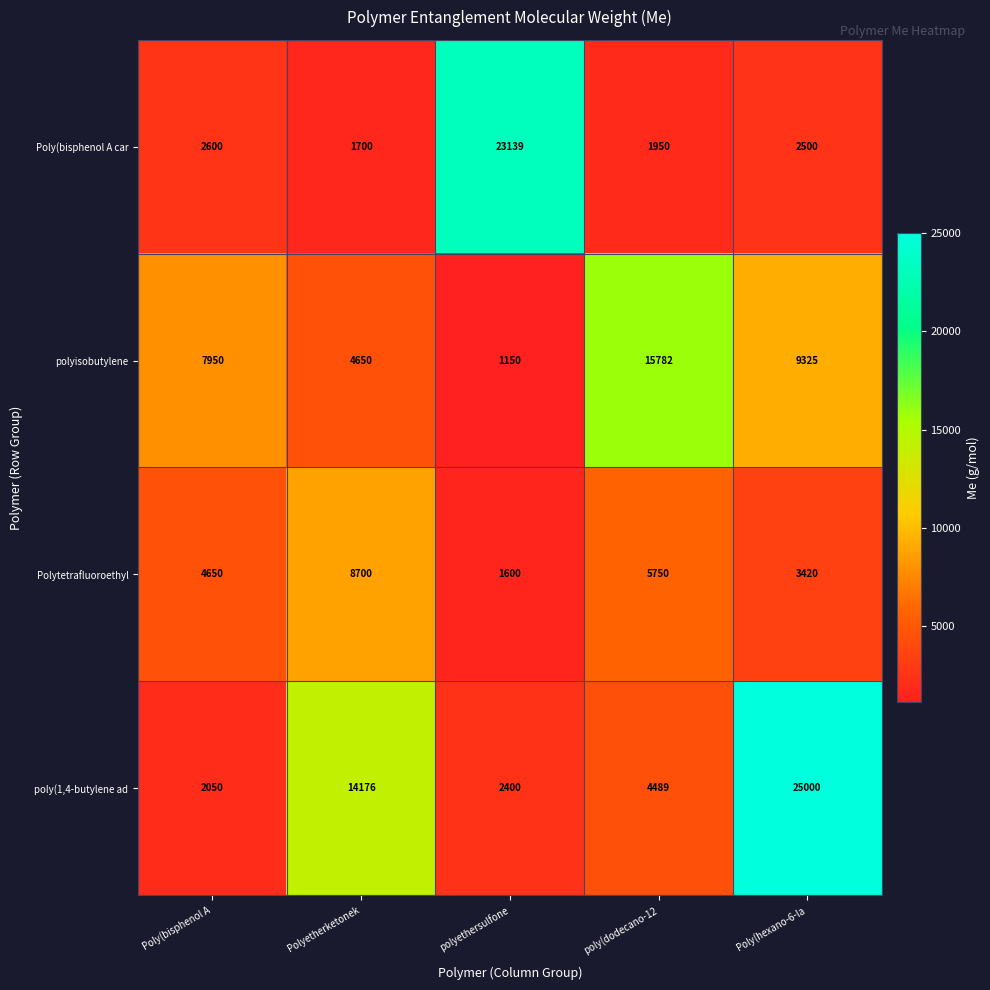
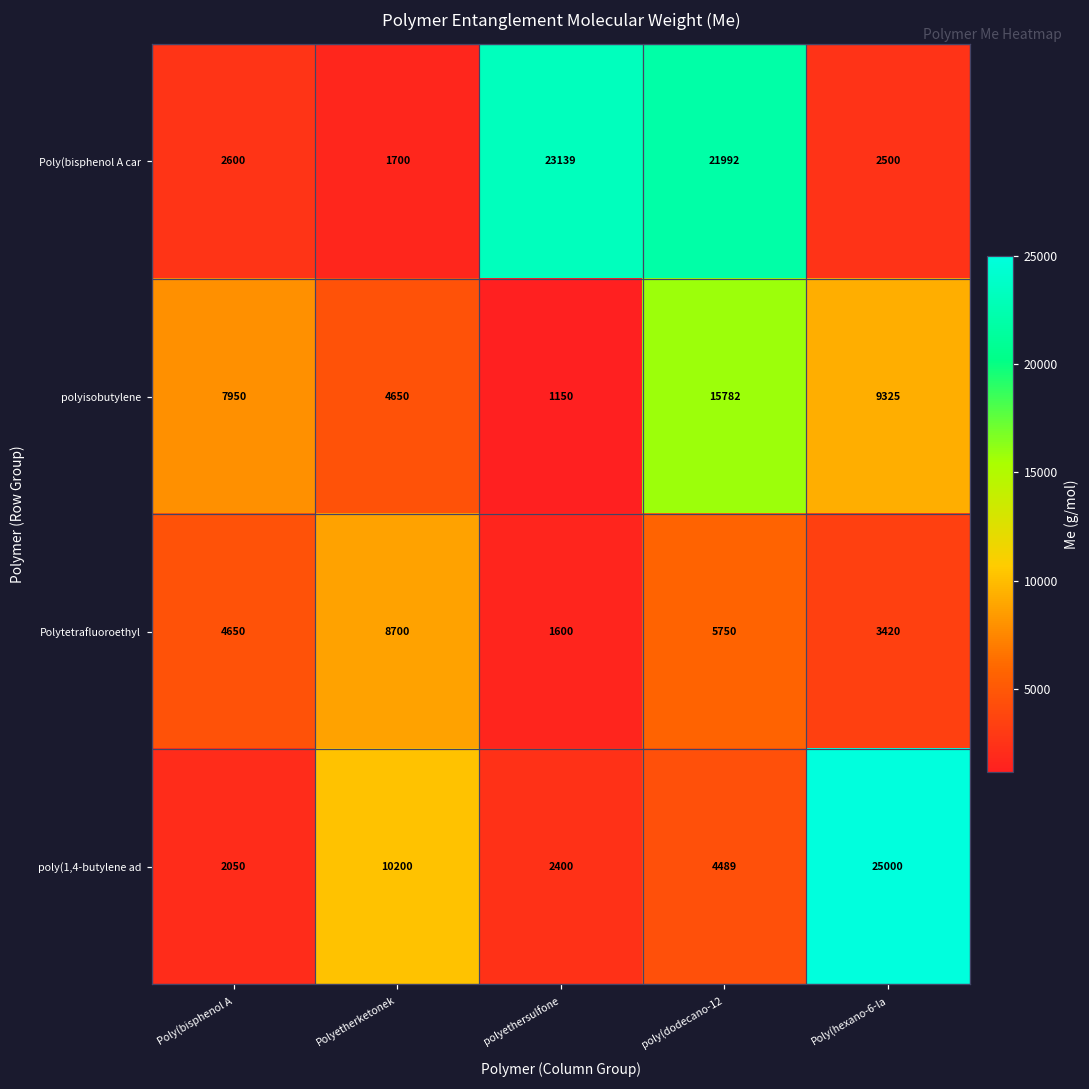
  {
    "Poly(bisphenol A car": {
      "Poly(bisphenol A": 2600,
      "Polyetherketonek": 1700,
      "polyethersulfone": 23139,
-     "poly(dodecano-12": 1950,
+     "poly(dodecano-12": 21992,
      "Poly(hexano-6-la": 2500
    },
    "polyisobutylene": {
      "Poly(bisphenol A": 7950,
      "Polyetherketonek": 4650,
      "polyethersulfone": 1150,
      "poly(dodecano-12": 15782,
      "Poly(hexano-6-la": 9325
    },
    "Polytetrafluoroethyl": {
      "Poly(bisphenol A": 4650,
      "Polyetherketonek": 8700,
      "polyethersulfone": 1600,
      "poly(dodecano-12": 5750,
      "Poly(hexano-6-la": 3420
    },
    "poly(1,4-butylene ad": {
      "Poly(bisphenol A": 2050,
-     "Polyetherketonek": 14176,
+     "Polyetherketonek": 10200,
      "polyethersulfone": 2400,
      "poly(dodecano-12": 4489,
      "Poly(hexano-6-la": 25000
    }
  }
